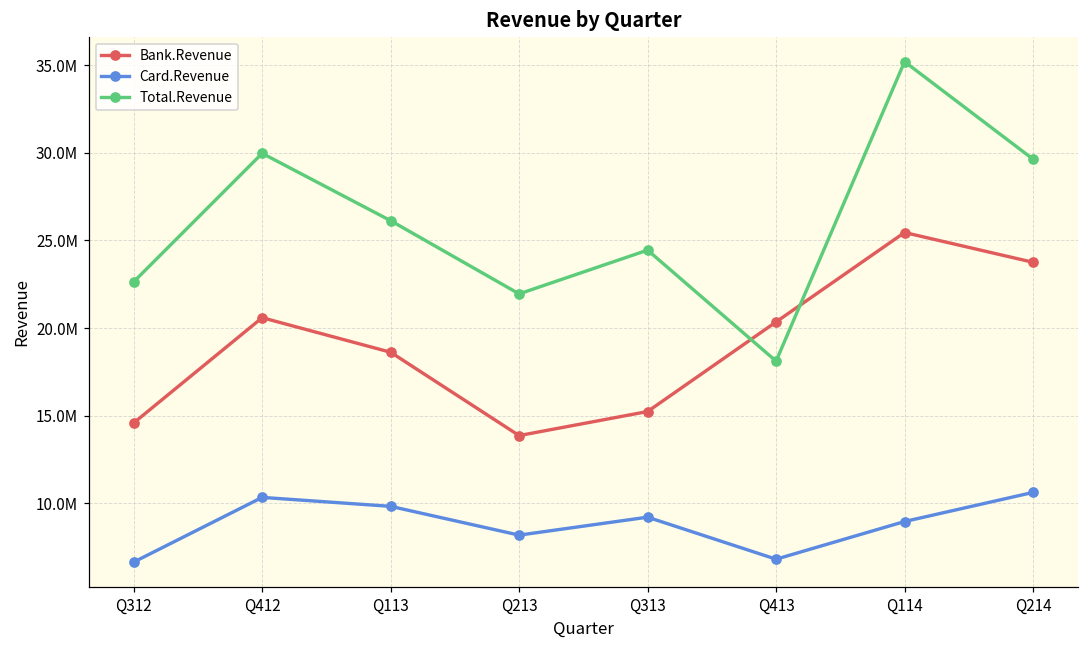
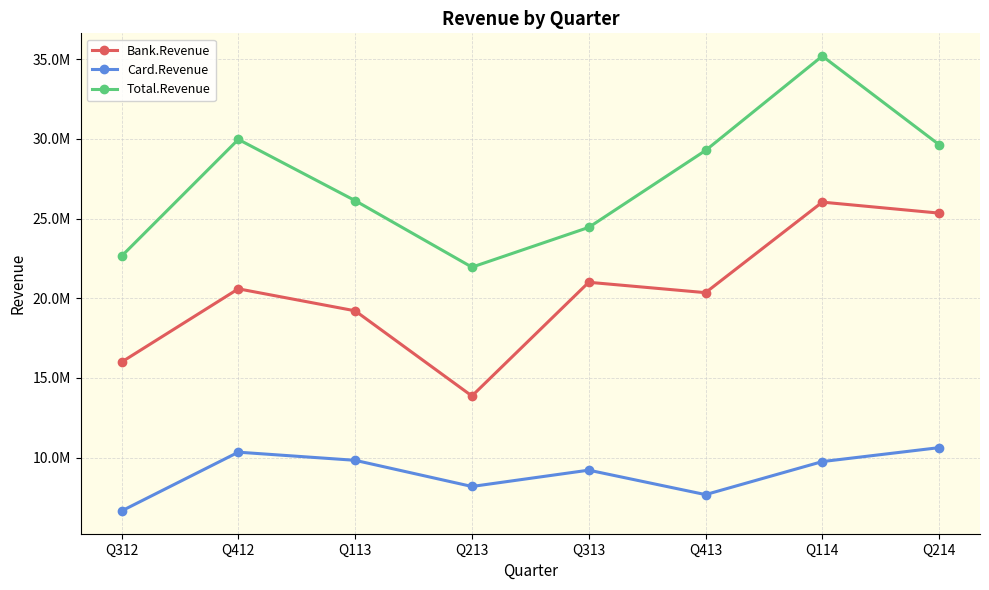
  {
    "Bank.Revenue": {
-     "Q312": 14600000,
+     "Q312": 16000000,
      "Q412": 20600000,
-     "Q113": 18600000,
+     "Q113": 19200000,
      "Q213": 13900000,
-     "Q313": 15200000,
+     "Q313": 21000000,
      "Q413": 20300000,
-     "Q114": 25500000,
-     "Q214": 23800000
+     "Q114": 26000000,
+     "Q214": 25300000
    },
    "Card.Revenue": {
      "Q312": 6600000,
      "Q412": 10300000,
      "Q113": 9800000,
      "Q213": 8200000,
      "Q313": 9200000,
-     "Q413": 6800000,
-     "Q114": 9000000,
+     "Q413": 7700000,
+     "Q114": 9700000,
      "Q214": 10600000
    },
    "Total.Revenue": {
      "Q312": 22600000,
      "Q412": 30000000,
      "Q113": 26100000,
      "Q213": 22000000,
      "Q313": 24400000,
-     "Q413": 18100000,
+     "Q413": 29300000,
      "Q114": 35200000,
      "Q214": 29600000
    }
  }
